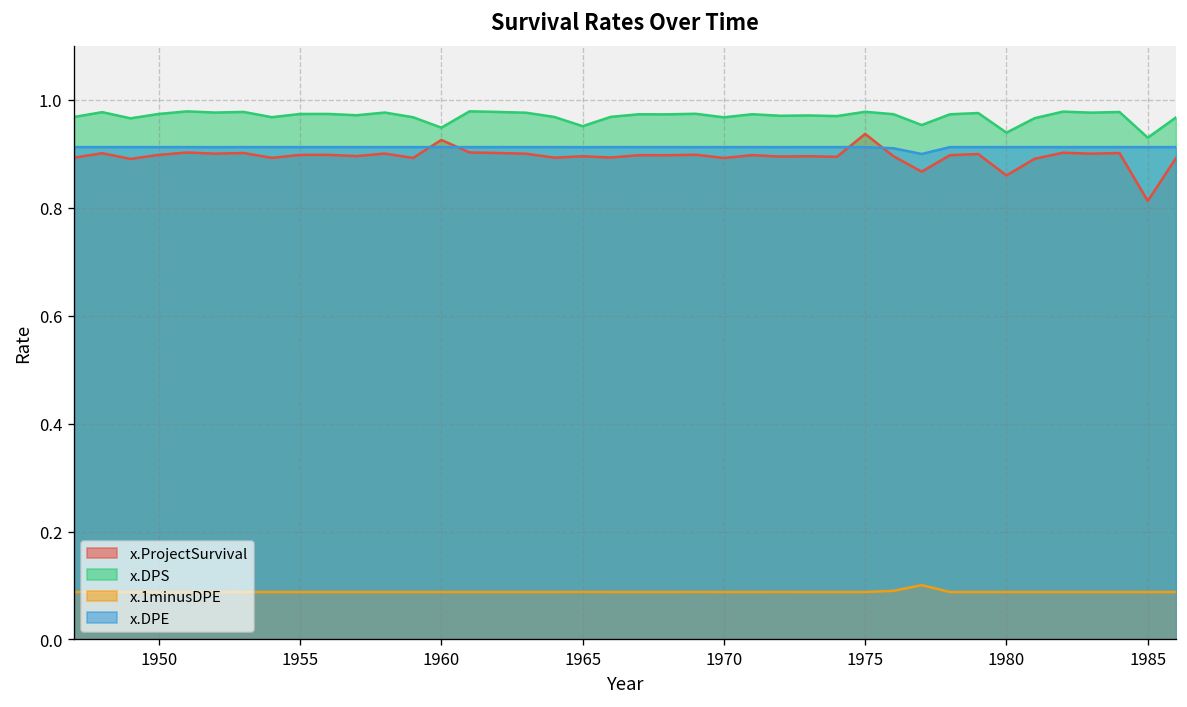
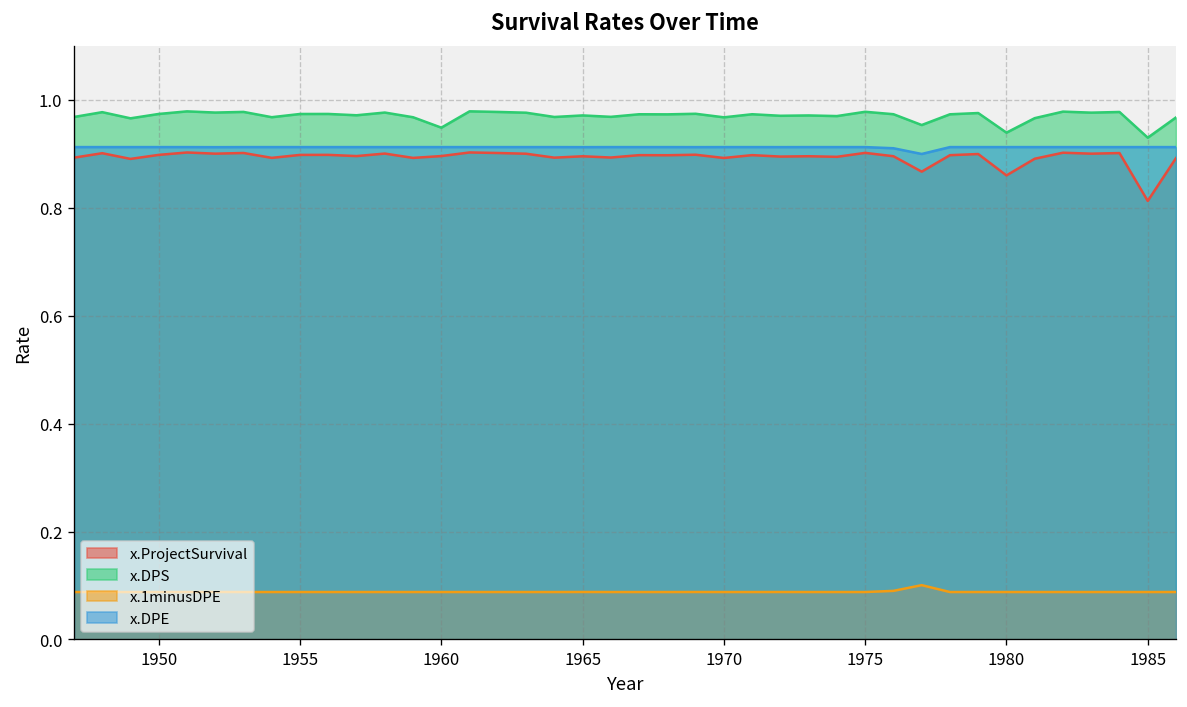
  {
    "x.ProjectSurvival": {
      "1950": 0.90,
      "1955": 0.90,
-     "1960": 0.93,
+     "1960": 0.90,
      "1965": 0.90,
      "1970": 0.89,
-     "1975": 0.94,
+     "1975": 0.90,
      "1980": 0.86,
      "1985": 0.81
    },
    "x.DPS": {
      "1950": 0.97,
      "1955": 0.97,
      "1960": 0.95,
-     "1965": 0.95,
+     "1965": 0.97,
      "1970": 0.97,
      "1975": 0.98,
      "1980": 0.94,
      "1985": 0.93
    },
    "x.1minusDPE": {
      "1955": 0.09,
      "1960": 0.09,
      "1965": 0.09,
      "1970": 0.09,
      "1975": 0.09,
      "1980": 0.09,
      "1985": 0.09
    },
    "x.DPE": {
      "1950": 0.91,
      "1955": 0.91,
      "1960": 0.91,
      "1965": 0.91,
      "1970": 0.91,
      "1975": 0.91,
      "1980": 0.91,
      "1985": 0.91
    }
  }
